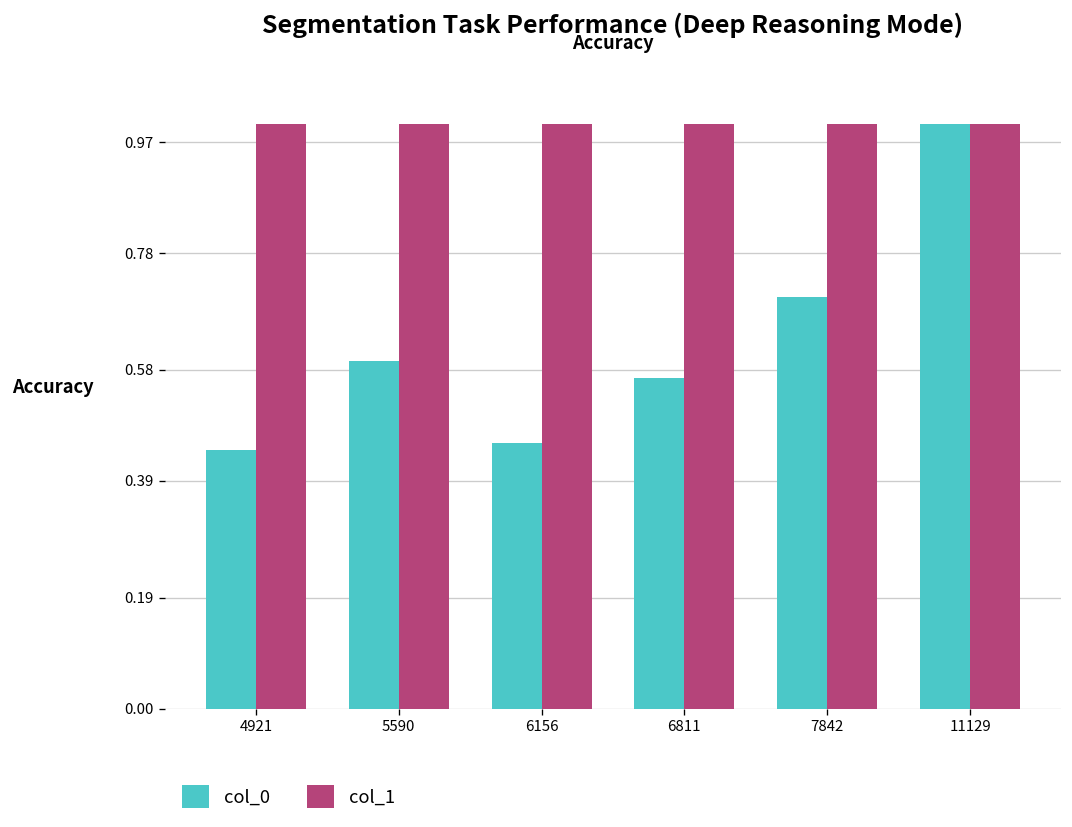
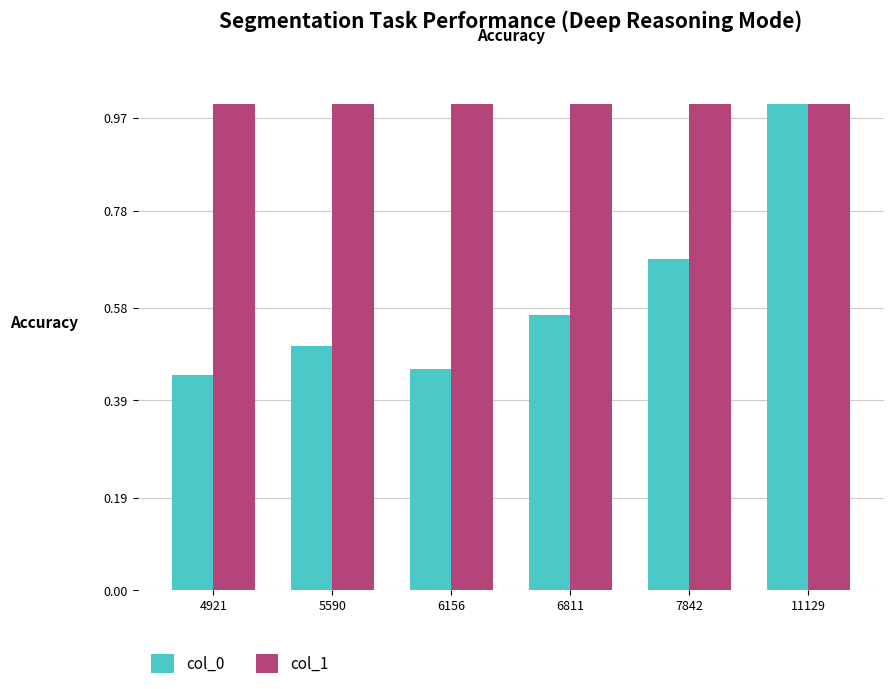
  {
    "col_0": {
      "4921": 0.44,
-     "5590": 0.59,
+     "5590": 0.50,
      "6156": 0.46,
      "6811": 0.57,
-     "7842": 0.70,
+     "7842": 0.68,
      "11129": 1.00
    },
    "col_1": {
      "4921": 1.00,
      "5590": 1.00,
      "6156": 1.00,
      "6811": 1.00,
      "7842": 1.00,
      "11129": 1.00
    }
  }
